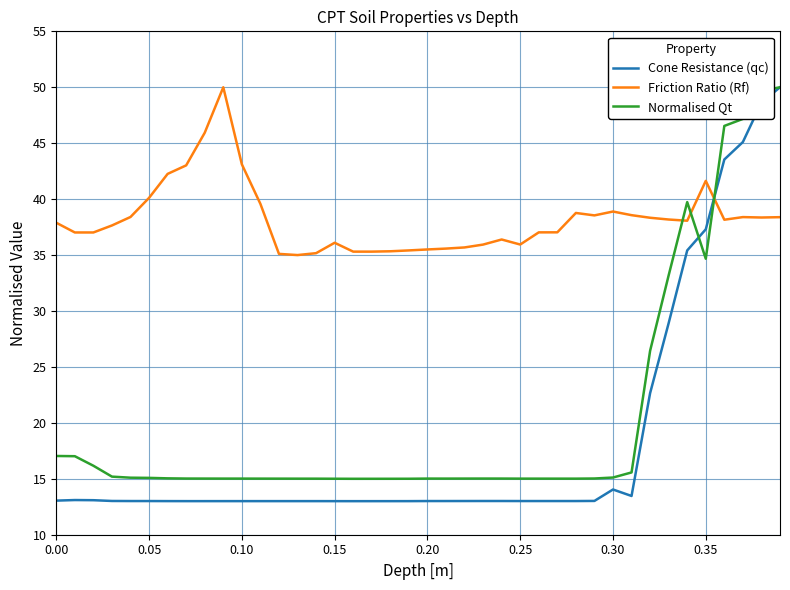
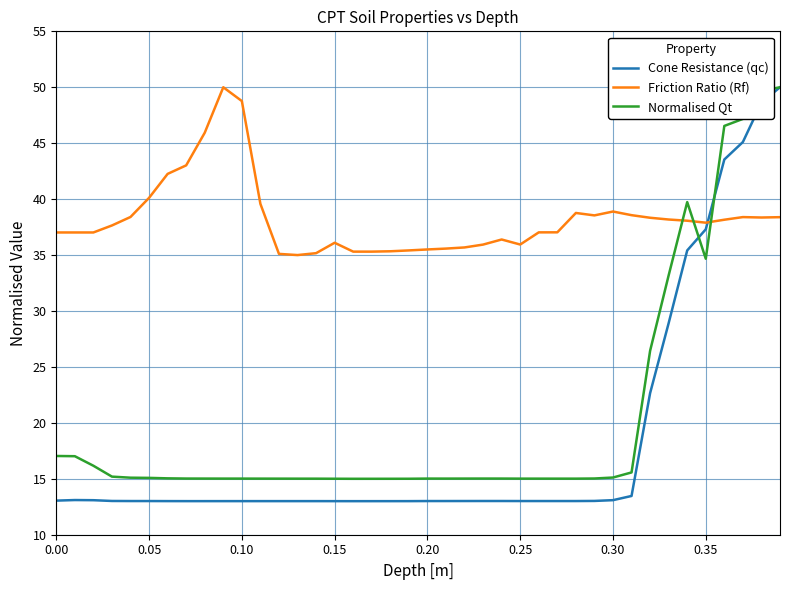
  {
    "Cone Resistance (qc)": {
      "0.00": 13.0,
      "0.05": 13.0,
      "0.10": 13.0,
      "0.15": 13.0,
      "0.20": 13.0,
      "0.25": 13.0,
-     "0.30": 14.0,
+     "0.30": 13.1,
      "0.35": 37.3
    },
    "Friction Ratio (Rf)": {
-     "0.00": 37.9,
+     "0.00": 37.0,
      "0.05": 40.1,
-     "0.10": 43.1,
+     "0.10": 48.8,
      "0.15": 36.1,
      "0.20": 35.5,
      "0.25": 35.9,
      "0.30": 38.9,
-     "0.35": 41.6
+     "0.35": 37.9
    },
    "Normalised Qt": {
      "0.00": 17.0,
      "0.05": 15.1,
      "0.10": 15.0,
      "0.15": 15.0,
      "0.20": 15.0,
      "0.25": 15.0,
      "0.30": 15.1,
      "0.35": 34.7
    }
  }
